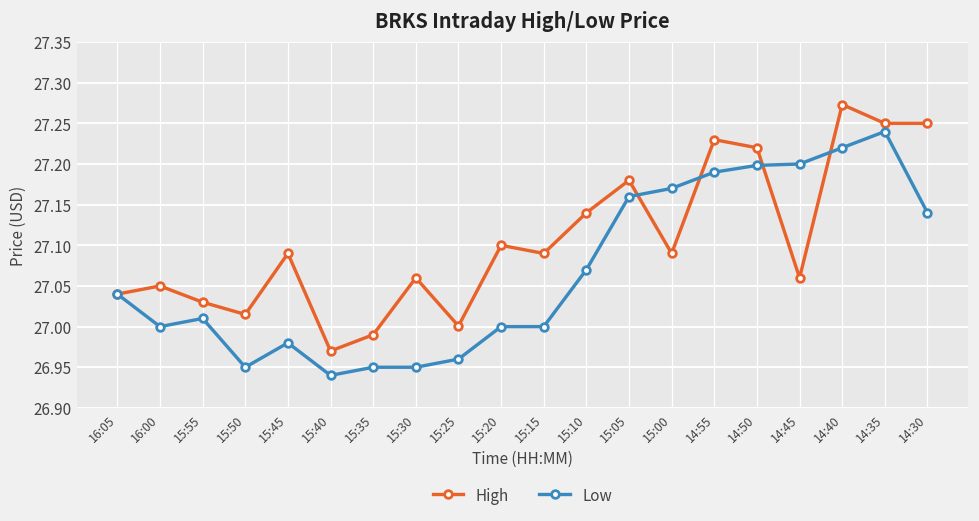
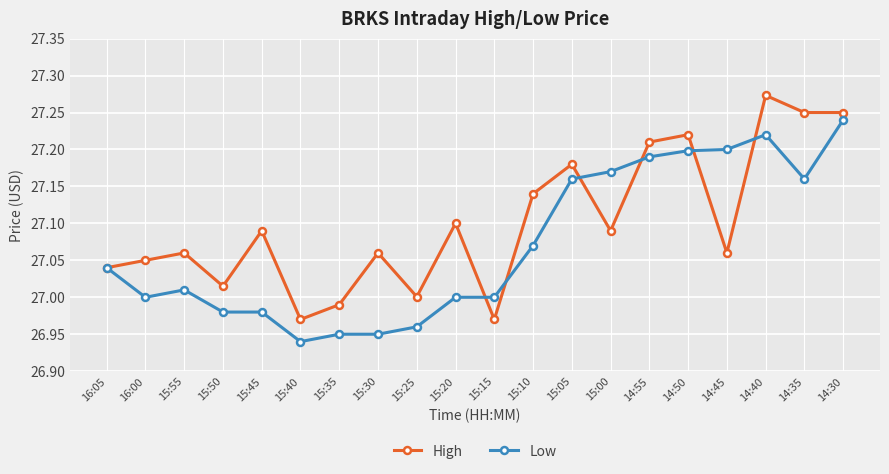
  {
    "High": {
      "16:00": 27.05,
-     "15:55": 27.03,
+     "15:55": 27.06,
      "15:50": 27.02,
      "15:45": 27.09,
      "15:40": 26.97,
      "15:35": 26.99,
      "15:30": 27.06,
      "15:25": 27.00,
      "15:20": 27.10,
-     "15:15": 27.09,
+     "15:15": 26.97,
      "15:10": 27.14,
      "15:05": 27.18,
      "15:00": 27.09,
-     "14:55": 27.23,
+     "14:55": 27.21,
      "14:50": 27.22,
      "14:45": 27.06,
      "14:40": 27.27,
      "14:35": 27.25,
      "14:30": 27.25
    },
    "Low": {
      "16:00": 27.00,
      "15:55": 27.01,
-     "15:50": 26.95,
+     "15:50": 26.98,
      "15:45": 26.98,
      "15:40": 26.94,
      "15:35": 26.95,
      "15:30": 26.95,
      "15:25": 26.96,
      "15:20": 27.00,
      "15:15": 27.00,
      "15:10": 27.07,
      "15:05": 27.16,
      "15:00": 27.17,
      "14:55": 27.19,
      "14:50": 27.20,
      "14:45": 27.20,
      "14:40": 27.22,
-     "14:35": 27.24,
-     "14:30": 27.14
+     "14:35": 27.16,
+     "14:30": 27.24
    }
  }
